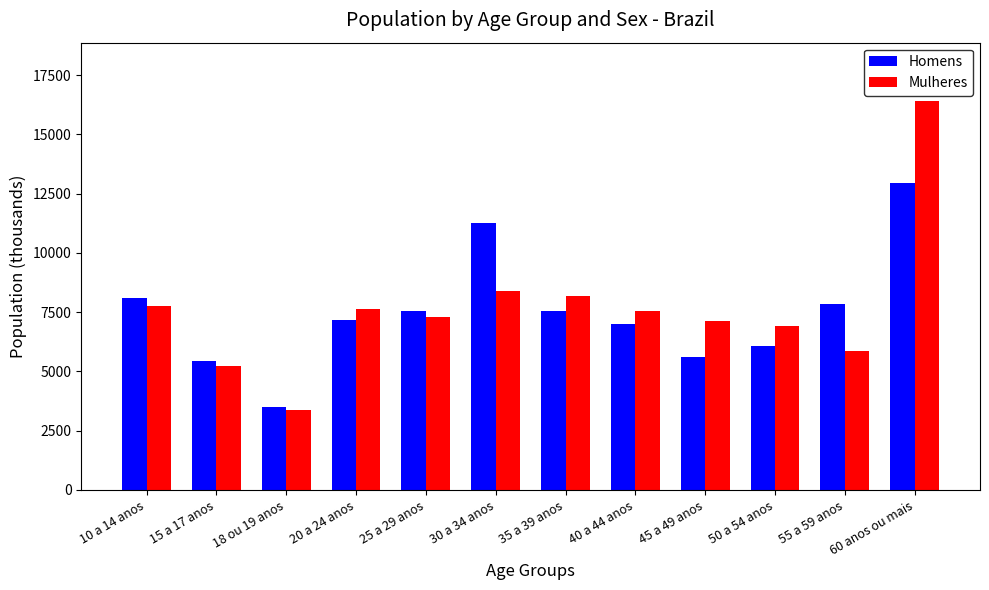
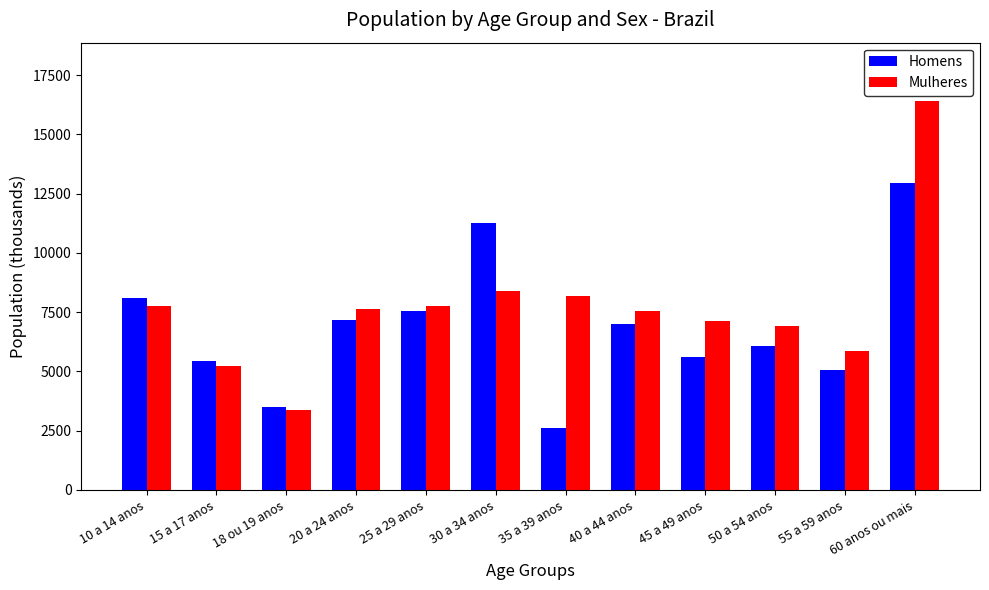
  {
    "Homens": {
      "10 a 14 anos": 8100,
      "15 a 17 anos": 5400,
      "18 ou 19 anos": 3500,
      "20 a 24 anos": 7200,
      "25 a 29 anos": 7500,
      "30 a 34 anos": 11200,
-     "35 a 39 anos": 7600,
+     "35 a 39 anos": 2600,
      "40 a 44 anos": 7000,
      "45 a 49 anos": 5600,
      "50 a 54 anos": 6100,
-     "55 a 59 anos": 7800,
+     "55 a 59 anos": 5000,
      "60 anos ou mais": 12900
    },
    "Mulheres": {
      "10 a 14 anos": 7800,
      "15 a 17 anos": 5200,
      "18 ou 19 anos": 3400,
      "20 a 24 anos": 7600,
-     "25 a 29 anos": 7300,
+     "25 a 29 anos": 7700,
      "30 a 34 anos": 8400,
      "35 a 39 anos": 8200,
      "40 a 44 anos": 7600,
      "45 a 49 anos": 7100,
      "50 a 54 anos": 6900,
      "55 a 59 anos": 5900,
      "60 anos ou mais": 16400
    }
  }
